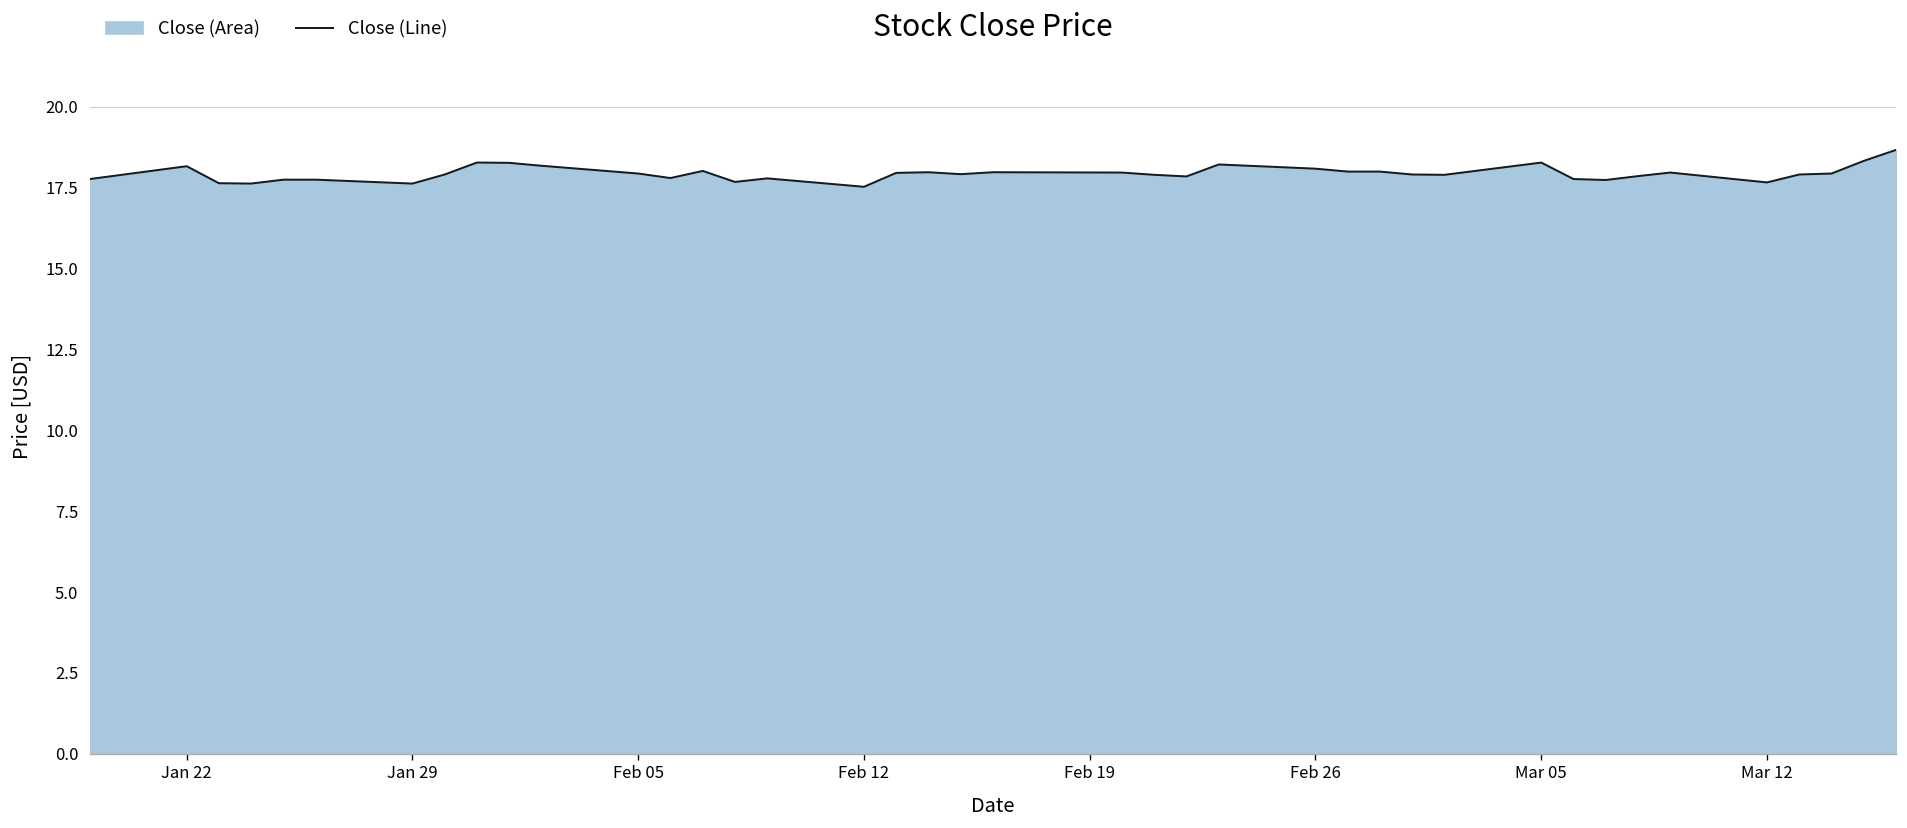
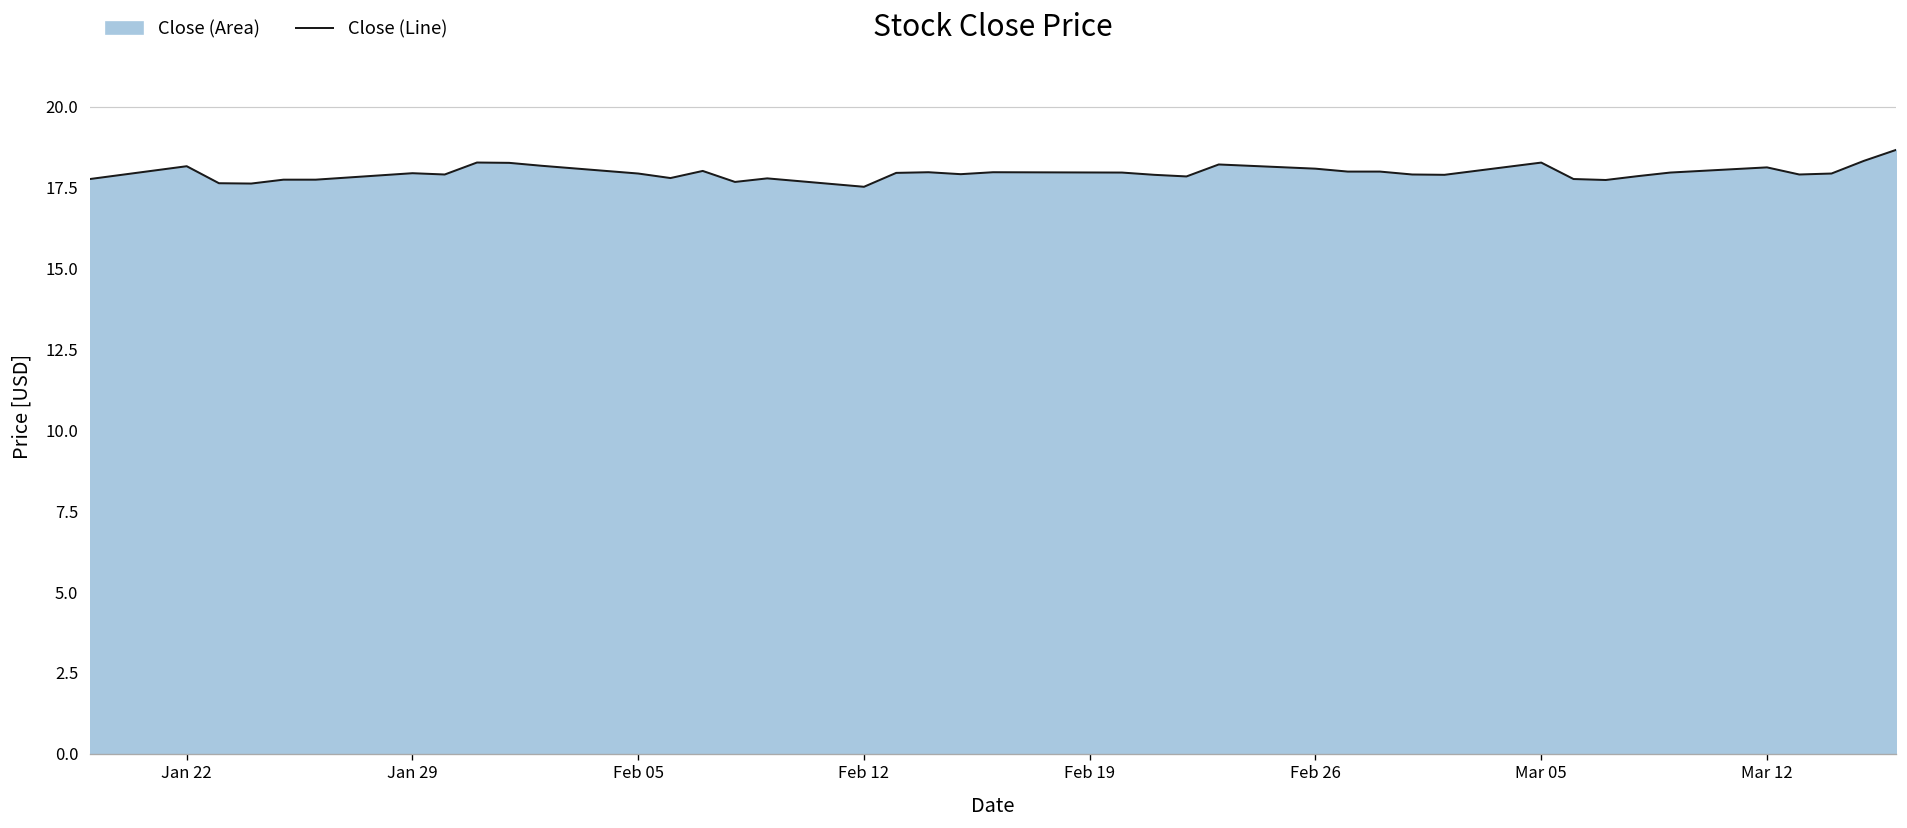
  {
    "Jan 22": 18.2,
-   "Jan 29": 17.6,
+   "Jan 29": 18.0,
    "Feb 05": 17.9,
    "Feb 12": 17.5,
    "Feb 26": 18.1,
    "Mar 05": 18.3,
-   "Mar 12": 17.7
+   "Mar 12": 18.1
  }
